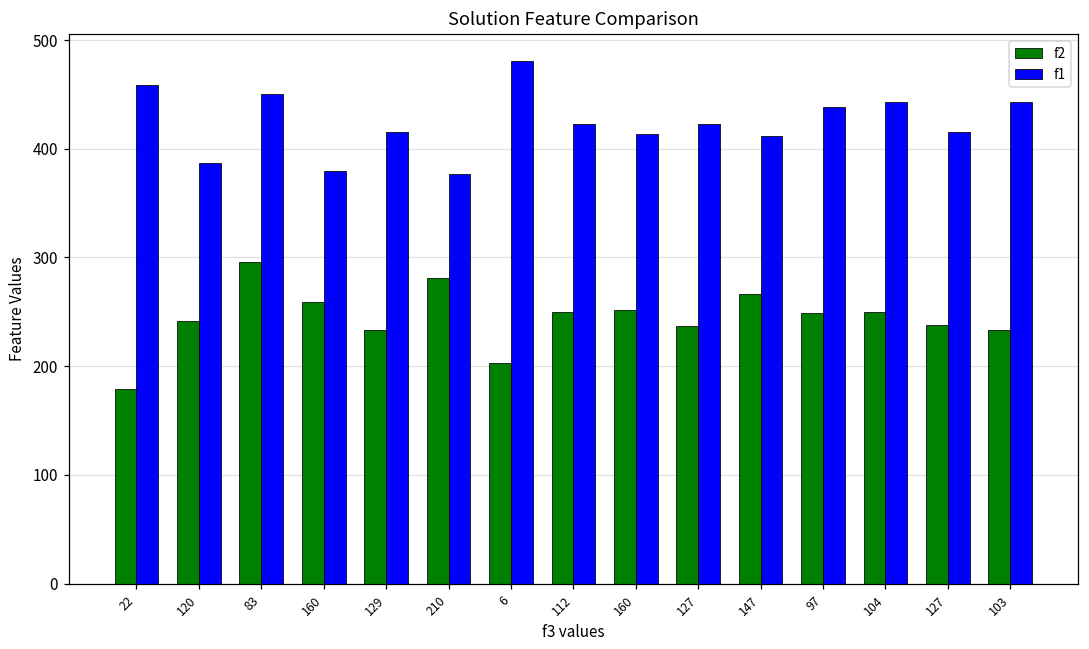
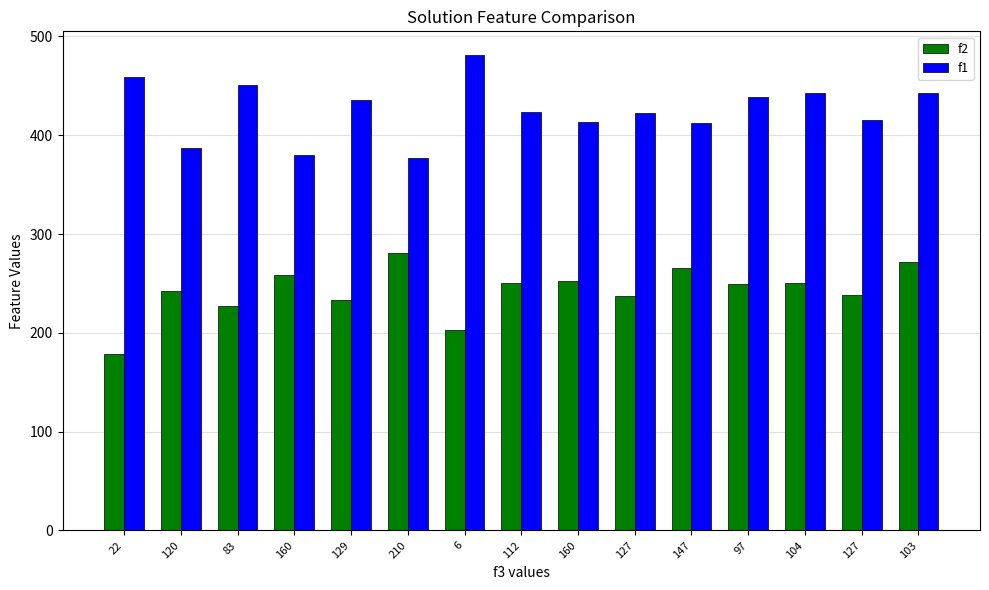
  {
    "f2": {
      "22": 180,
      "120": 240,
-     "83": 300,
+     "83": 230,
      "129": 230,
      "210": 280,
      "6": 200,
      "112": 250,
      "147": 270,
      "97": 250,
      "104": 250,
-     "103": 230
+     "103": 270
    },
    "f1": {
      "22": 460,
      "120": 390,
      "83": 450,
-     "129": 420,
+     "129": 440,
      "210": 380,
      "6": 480,
      "112": 420,
      "147": 410,
      "97": 440,
      "104": 440,
      "103": 440
    }
  }
